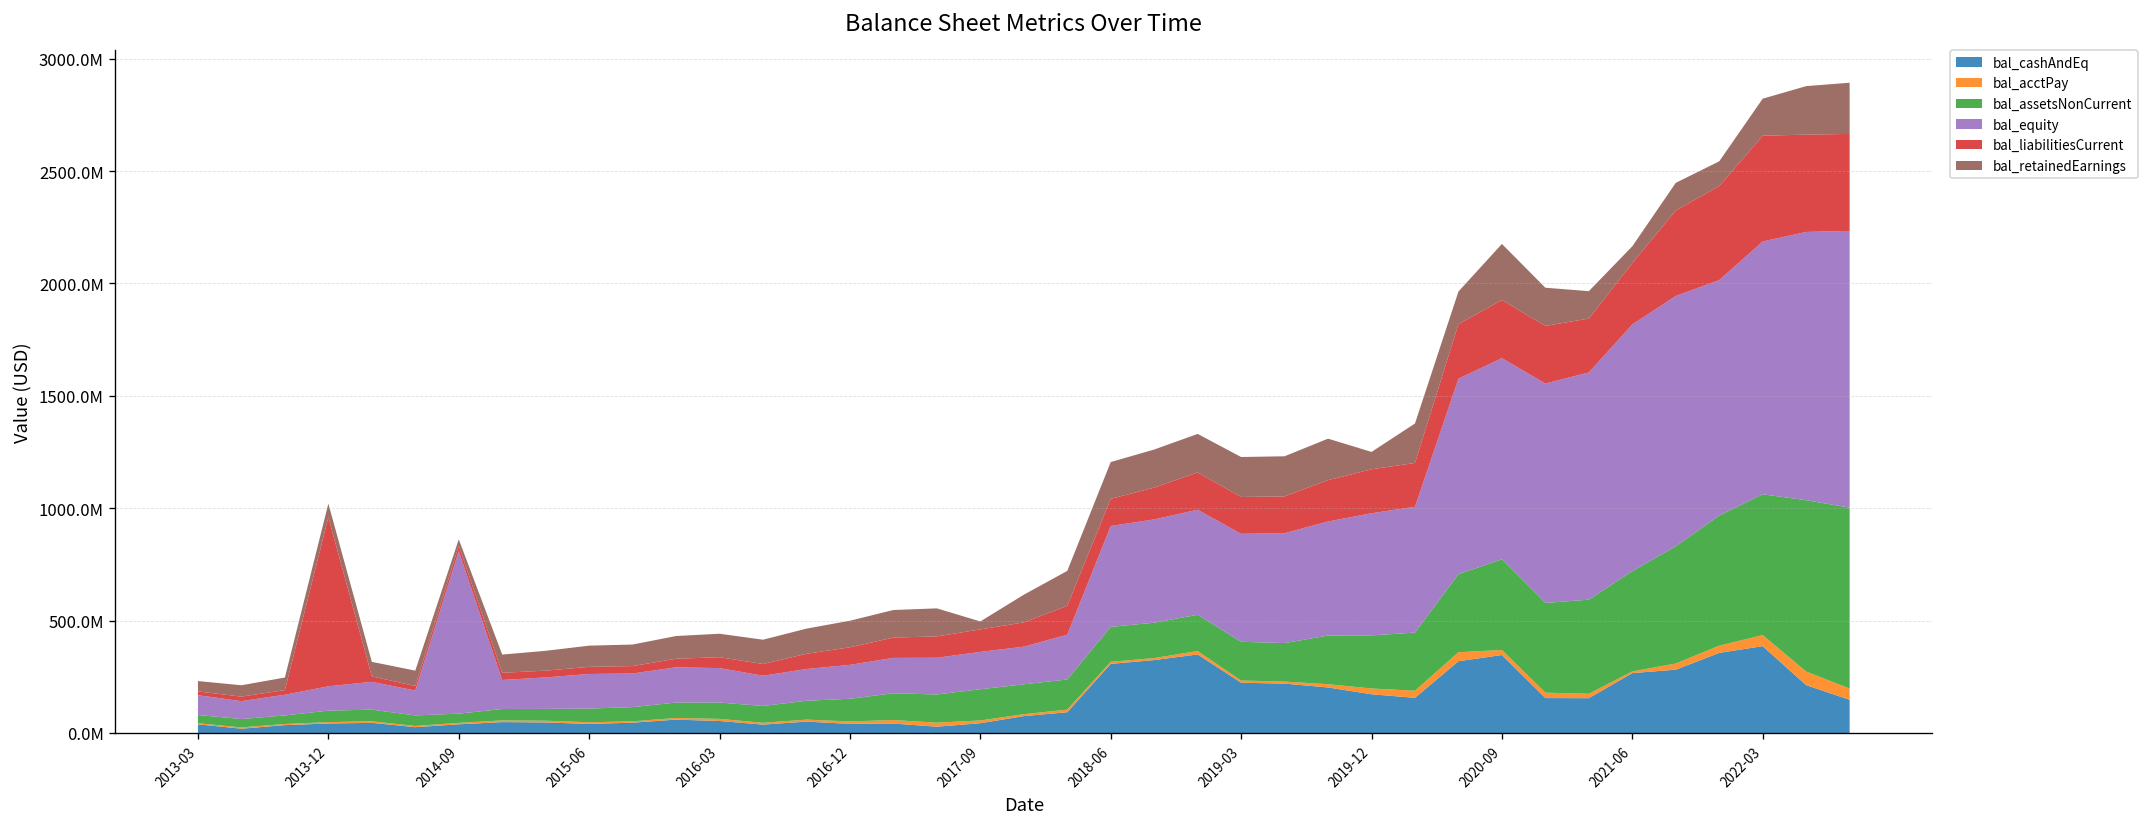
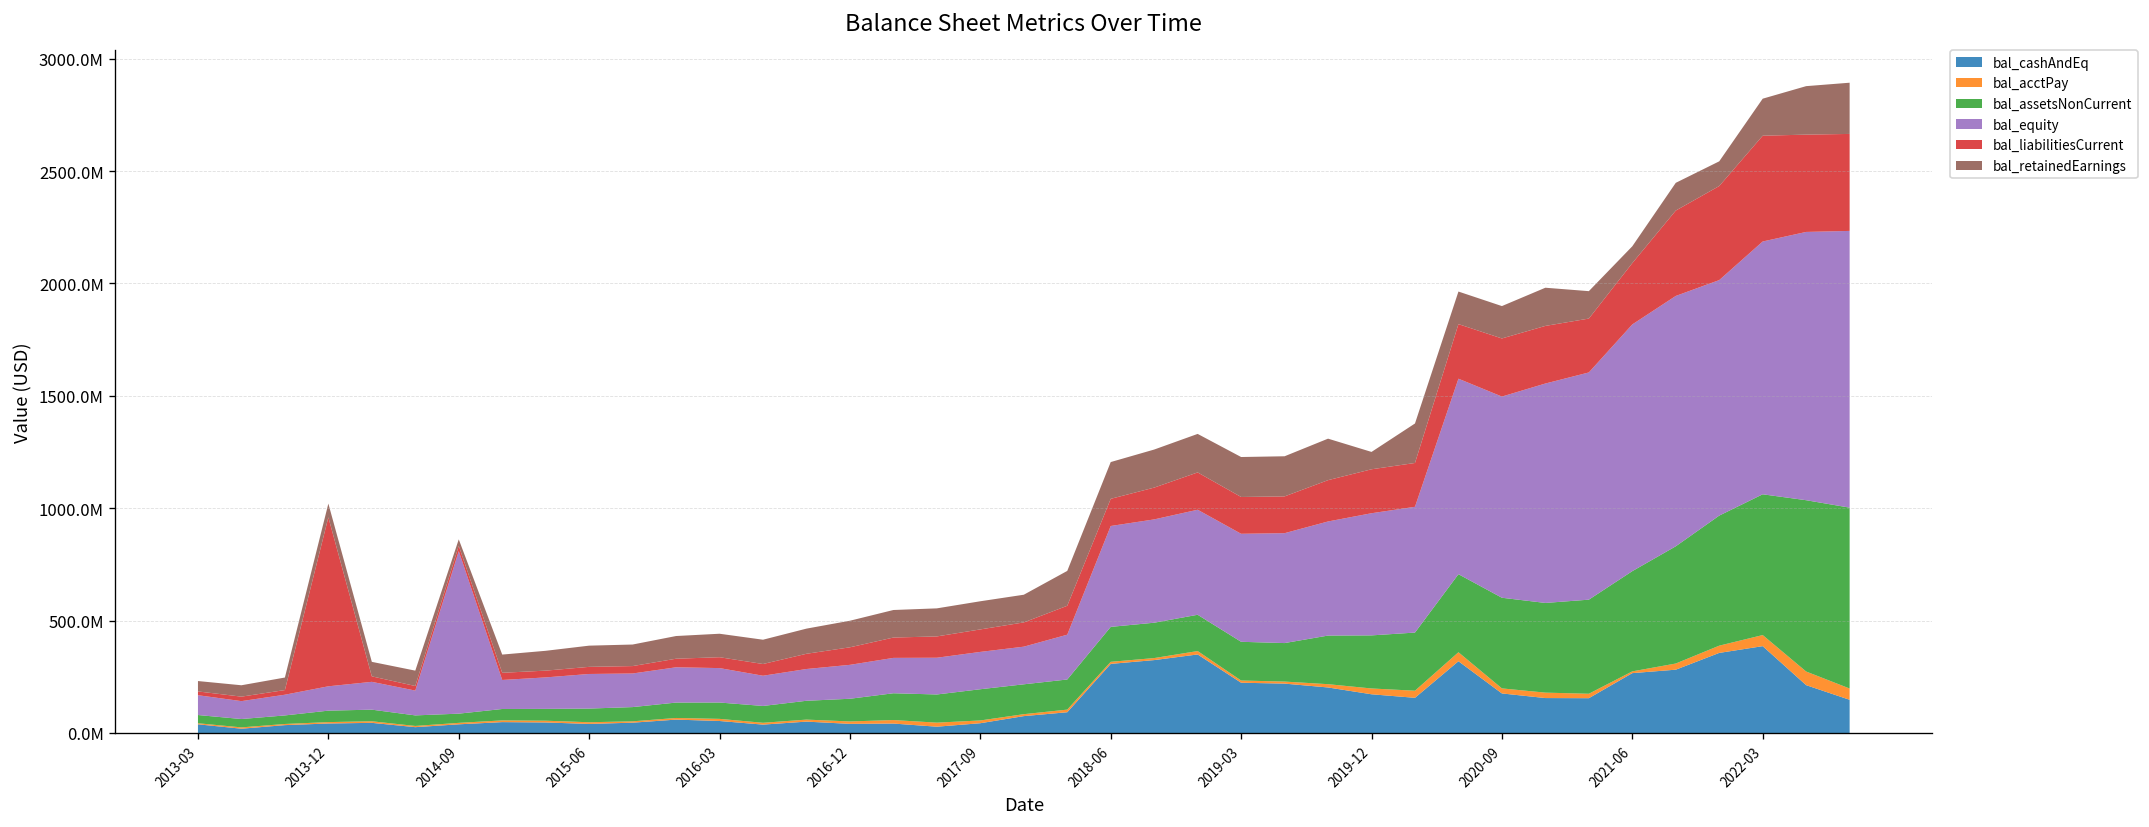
  {
    "bal_cashAndEq": {
      "2019-12": 170000000,
-     "2020-09": 350000000,
+     "2020-09": 180000000,
      "2022-03": 390000000
    },
    "bal_acctPay": {
      "2019-12": 30000000,
      "2020-09": 20000000,
      "2022-03": 50000000
    },
    "bal_assetsNonCurrent": {
      "2013-03": 40000000,
      "2013-12": 50000000,
      "2014-09": 40000000,
      "2015-06": 60000000,
      "2016-03": 70000000,
      "2016-12": 100000000,
      "2017-09": 140000000,
      "2018-06": 160000000,
      "2019-03": 170000000,
      "2019-12": 240000000,
      "2020-09": 400000000,
      "2021-06": 450000000,
      "2022-03": 630000000
    },
    "bal_equity": {
      "2013-03": 90000000,
      "2013-12": 110000000,
      "2014-09": 720000000,
      "2015-06": 150000000,
      "2016-03": 150000000,
      "2016-12": 150000000,
      "2017-09": 170000000,
      "2018-06": 450000000,
      "2019-03": 480000000,
      "2019-12": 540000000,
      "2020-09": 900000000,
      "2021-06": 1100000000,
      "2022-03": 1120000000
    },
    "bal_liabilitiesCurrent": {
      "2013-03": 20000000,
      "2013-12": 750000000,
      "2014-09": 20000000,
      "2015-06": 30000000,
      "2016-03": 50000000,
      "2016-12": 80000000,
      "2017-09": 100000000,
      "2018-06": 120000000,
      "2019-03": 160000000,
      "2019-12": 200000000,
      "2020-09": 260000000,
      "2021-06": 270000000,
      "2022-03": 470000000
    },
    "bal_retainedEarnings": {
      "2013-03": 50000000,
      "2013-12": 60000000,
      "2014-09": 30000000,
      "2015-06": 90000000,
      "2016-03": 100000000,
      "2016-12": 120000000,
-     "2017-09": 40000000,
+     "2017-09": 130000000,
      "2018-06": 160000000,
      "2019-03": 180000000,
      "2019-12": 80000000,
-     "2020-09": 250000000,
+     "2020-09": 140000000,
      "2021-06": 70000000,
      "2022-03": 160000000
    }
  }
